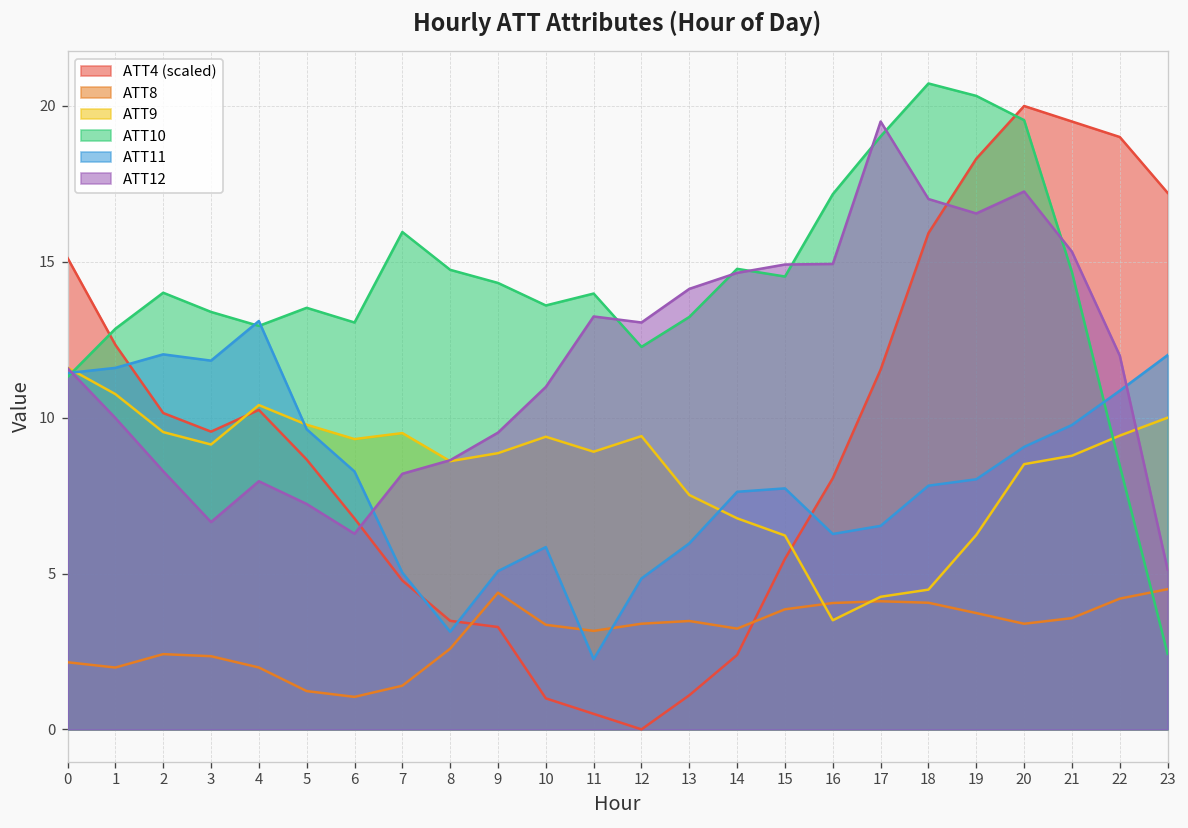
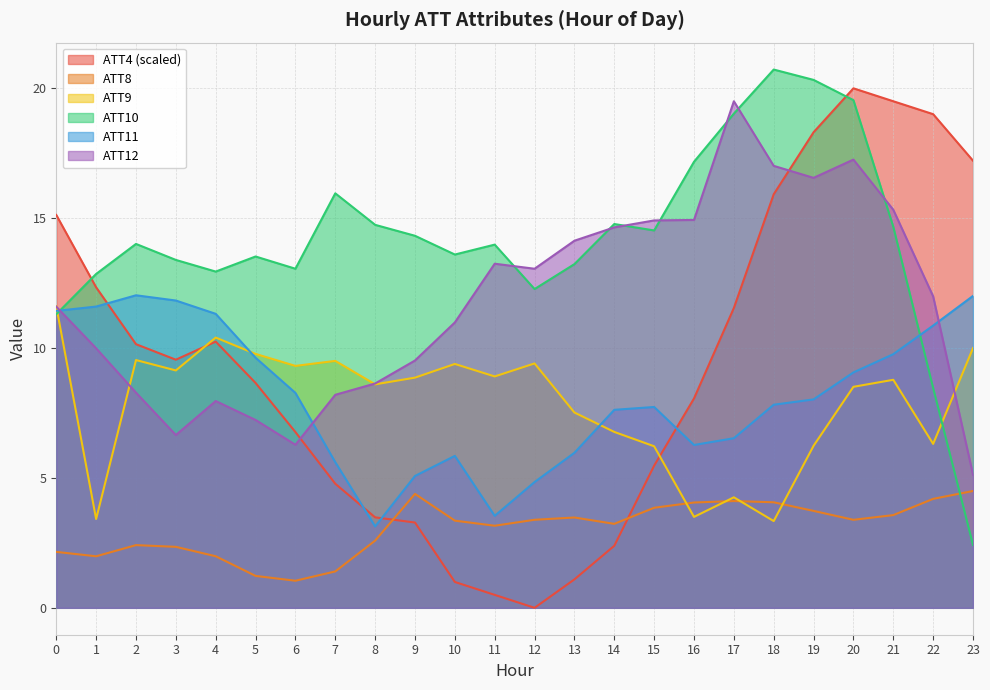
  {
    "ATT9": {
-     "1": 10.8,
+     "1": 3.4,
      "2": 9.5,
      "3": 9.1,
      "4": 10.4,
      "5": 9.8,
      "6": 9.3,
      "7": 9.5,
      "9": 8.9,
      "10": 9.4,
      "11": 8.9,
      "12": 9.4,
      "13": 7.5,
      "14": 6.8,
      "15": 6.2,
      "16": 3.5,
      "17": 4.3,
-     "18": 4.5,
+     "18": 3.3,
      "19": 6.2,
      "20": 8.5,
      "21": 8.8,
-     "22": 9.4,
+     "22": 6.3,
      "23": 10.0
    },
    "ATT10": {
      "0": 11.3,
      "1": 12.9,
      "2": 14.0,
      "3": 13.4,
      "4": 12.9,
      "5": 13.5,
      "6": 13.1,
      "7": 16.0,
      "8": 14.7,
      "9": 14.3,
      "10": 13.6,
      "11": 14.0,
      "12": 12.3,
      "13": 13.2,
      "14": 14.8,
      "15": 14.5,
      "16": 17.2,
      "17": 19.0,
      "18": 20.7,
      "19": 20.3,
      "20": 19.5,
      "21": 14.7,
      "22": 8.5,
      "23": 2.4
    },
    "ATT11": {
      "0": 11.4,
      "1": 11.6,
      "2": 12.0,
      "3": 11.8,
-     "4": 13.1,
+     "4": 11.3,
      "5": 9.6,
      "6": 8.3,
-     "7": 5.0,
+     "7": 5.6,
      "8": 3.1,
      "9": 5.1,
      "10": 5.8,
-     "11": 2.3,
+     "11": 3.5,
      "12": 4.8,
      "13": 6.0,
      "14": 7.6,
      "15": 7.7,
      "16": 6.3,
      "17": 6.5,
      "18": 7.8,
      "19": 8.0,
      "20": 9.1,
      "21": 9.8,
      "22": 10.9,
      "23": 12.0
    },
    "ATT12": {
      "1": 10.0,
      "2": 8.3,
      "3": 6.7,
      "4": 8.0,
      "5": 7.2,
      "6": 6.3,
      "7": 8.2,
      "9": 9.5,
      "10": 11.0,
      "11": 13.2,
      "12": 13.1,
      "13": 14.1,
      "14": 14.6,
      "15": 14.9,
      "16": 14.9,
      "17": 19.5,
      "18": 17.0,
      "19": 16.6,
      "20": 17.3,
      "21": 15.3,
      "22": 12.0,
      "23": 5.1
    }
  }
